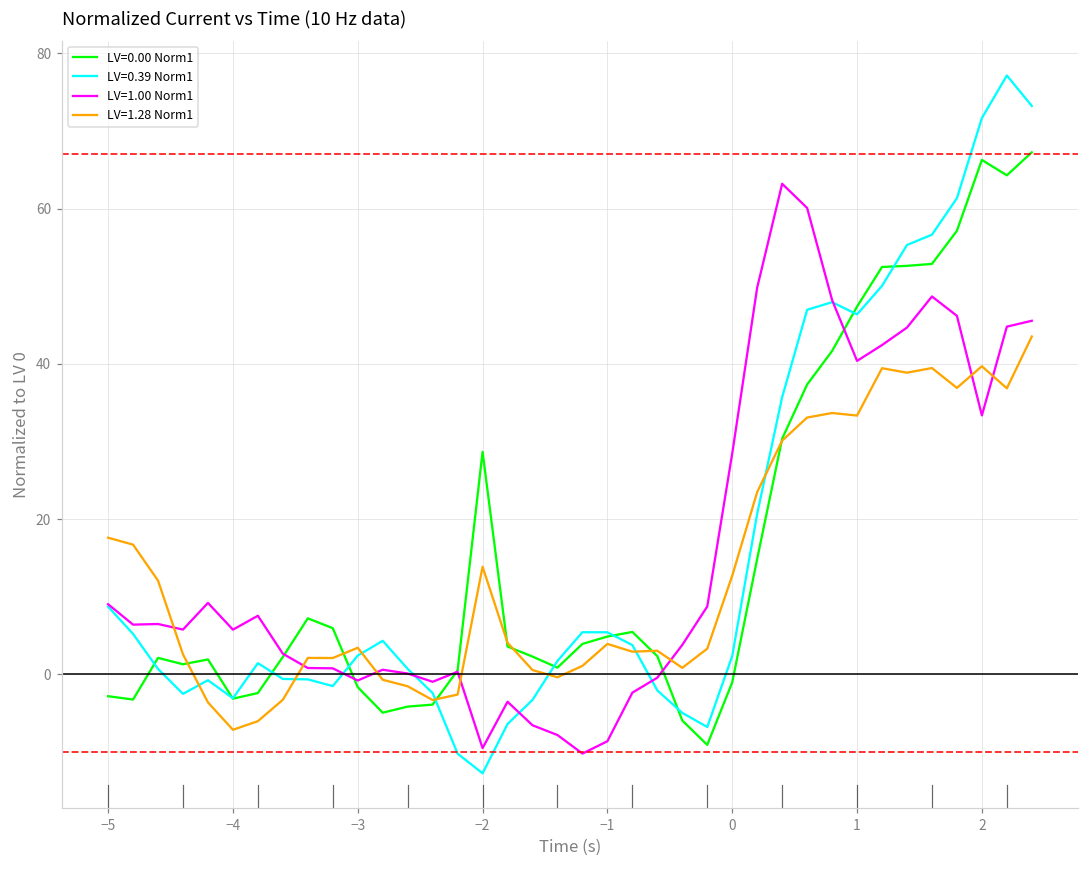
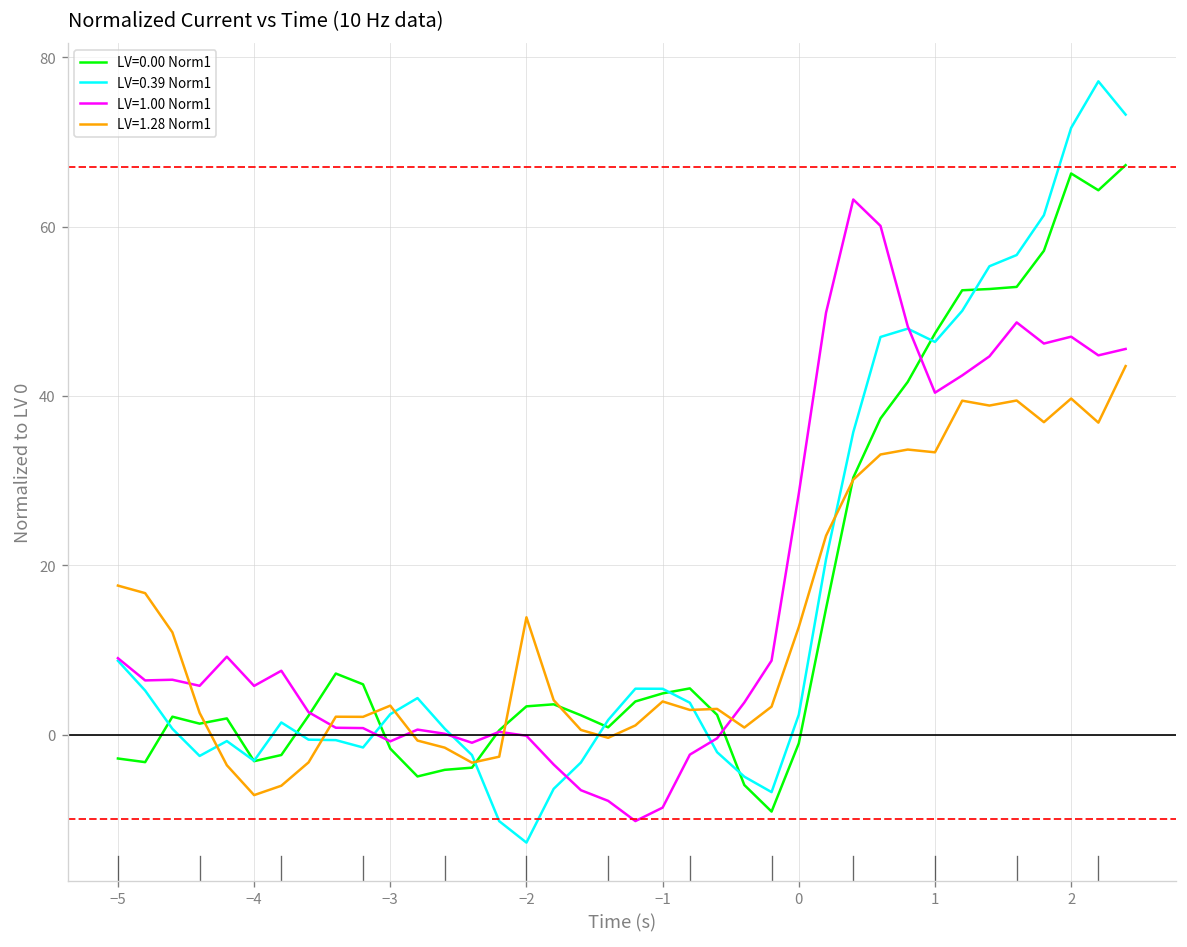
  {
    "LV=0.00 Norm1": {
      "−5": -3,
      "−3": -2,
-     "−2": 29,
+     "−2": 3,
      "−1": 5,
      "0": -1,
      "1": 47,
      "2": 66
    },
    "LV=0.39 Norm1": {
      "−3": 2,
      "−2": -13,
      "−1": 5,
      "0": 2,
      "1": 46,
      "2": 72
    },
    "LV=1.00 Norm1": {
      "−4": 6,
      "−3": -1,
-     "−2": -9,
+     "−2": 0,
      "−1": -9,
      "0": 28,
      "1": 40,
-     "2": 33
+     "2": 47
    },
    "LV=1.28 Norm1": {
      "−5": 18,
      "−4": -7,
      "−3": 3,
      "−2": 14,
      "−1": 4,
      "0": 13,
      "1": 33,
      "2": 40
    }
  }
